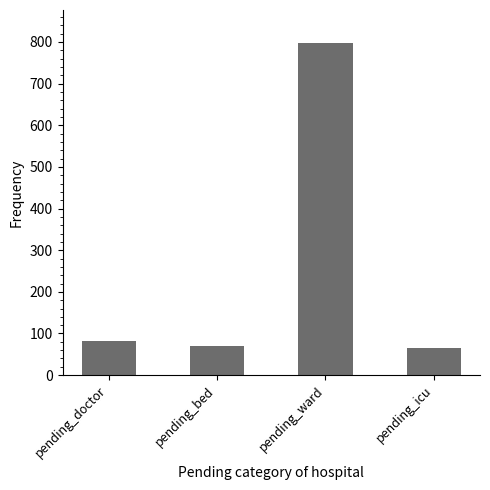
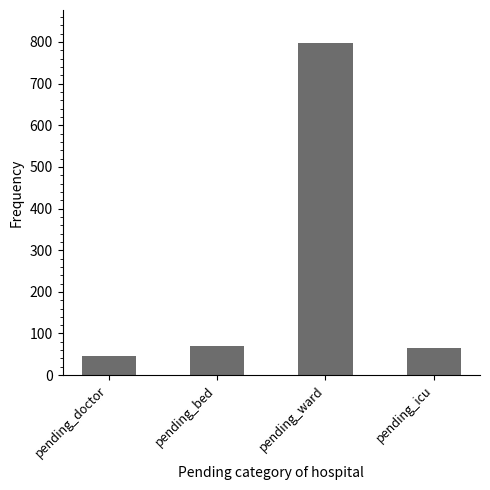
  {
-   "pending_doctor": 80,
+   "pending_doctor": 50,
    "pending_bed": 70,
    "pending_ward": 800,
    "pending_icu": 70
  }
